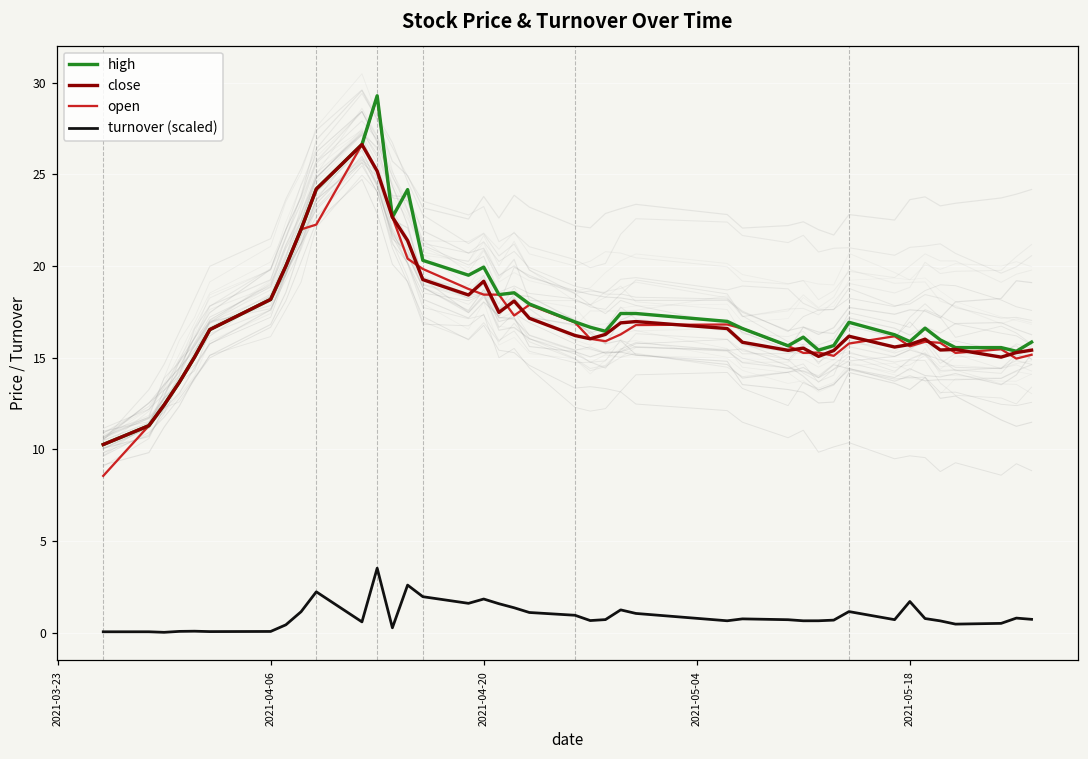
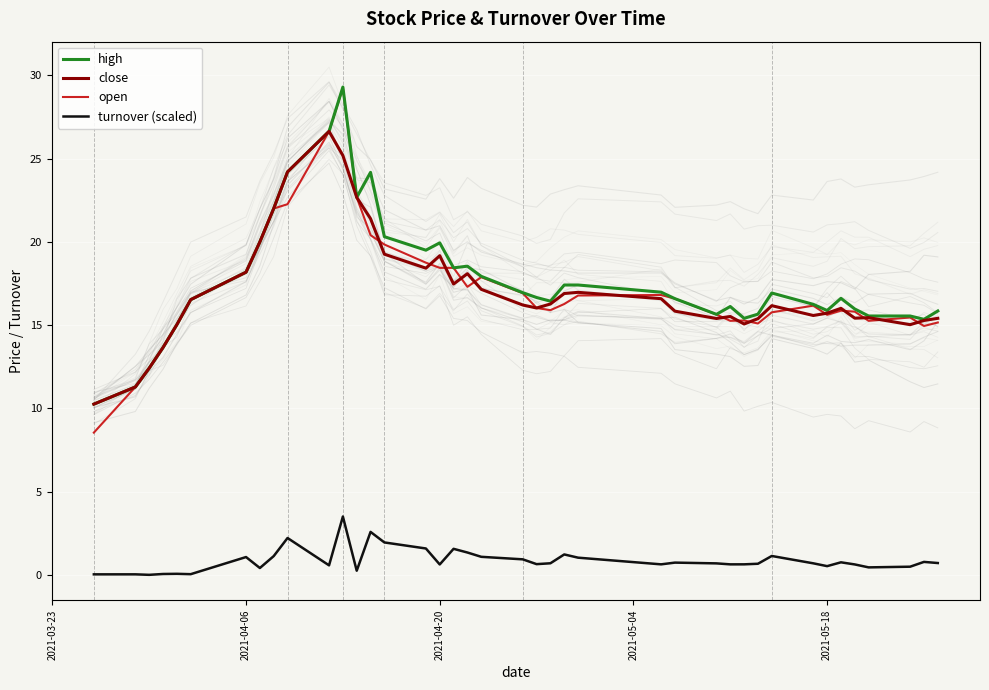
  {
    "turnover (scaled)": {
-     "2021-04-06": 0.1,
-     "2021-04-20": 1.8,
-     "2021-05-18": 1.7
+     "2021-04-06": 1.1,
+     "2021-04-20": 0.6,
+     "2021-05-18": 0.5
    }
  }
